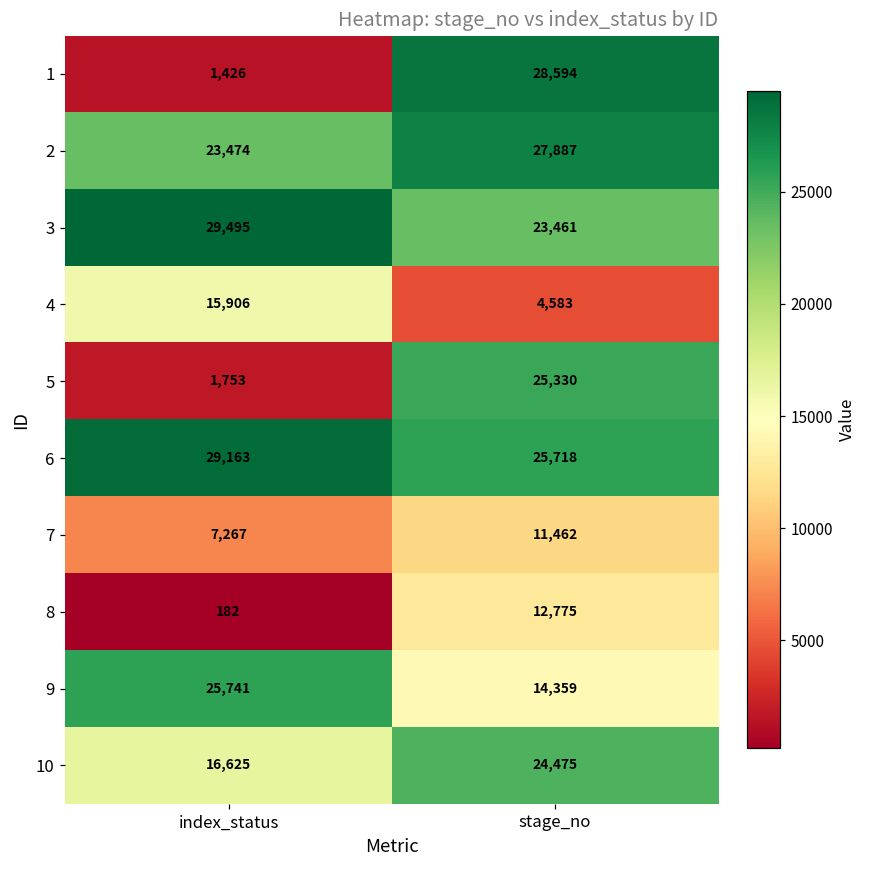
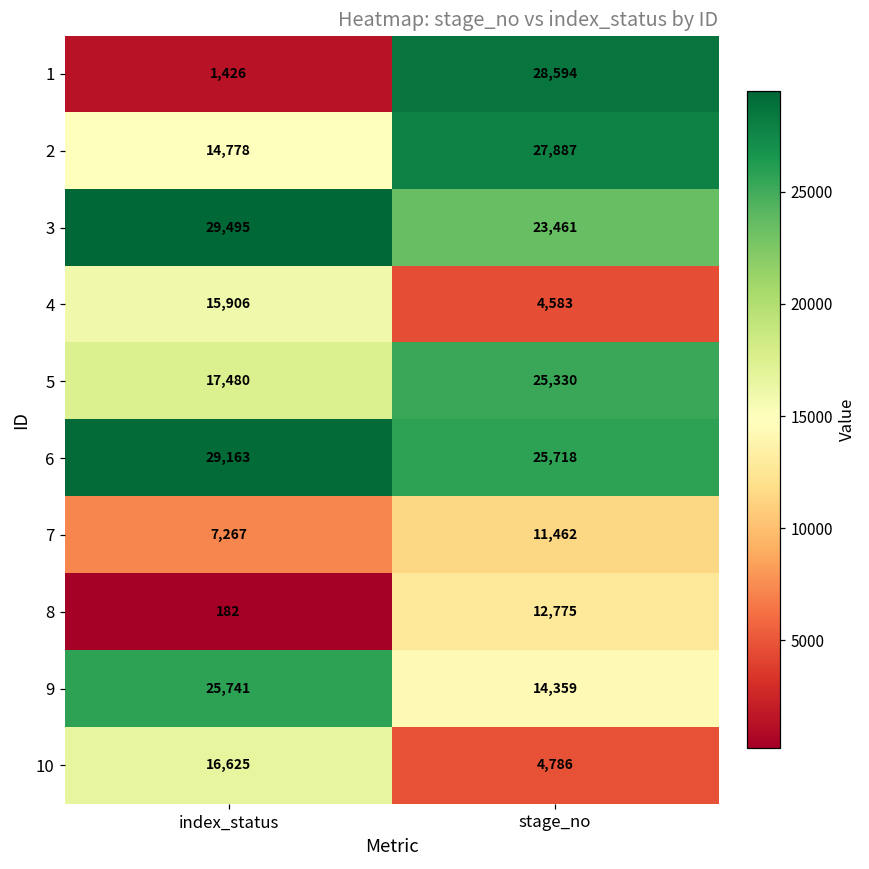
  {
    "1": {
      "index_status": "1,426",
      "stage_no": "28,594"
    },
    "2": {
-     "index_status": "23,474",
+     "index_status": "14,778",
      "stage_no": "27,887"
    },
    "3": {
      "index_status": "29,495",
      "stage_no": "23,461"
    },
    "4": {
      "index_status": "15,906",
      "stage_no": "4,583"
    },
    "5": {
-     "index_status": "1,753",
+     "index_status": "17,480",
      "stage_no": "25,330"
    },
    "6": {
      "index_status": "29,163",
      "stage_no": "25,718"
    },
    "7": {
      "index_status": "7,267",
      "stage_no": "11,462"
    },
    "8": {
      "index_status": "182",
      "stage_no": "12,775"
    },
    "9": {
      "index_status": "25,741",
      "stage_no": "14,359"
    },
    "10": {
      "index_status": "16,625",
-     "stage_no": "24,475"
+     "stage_no": "4,786"
    }
  }
